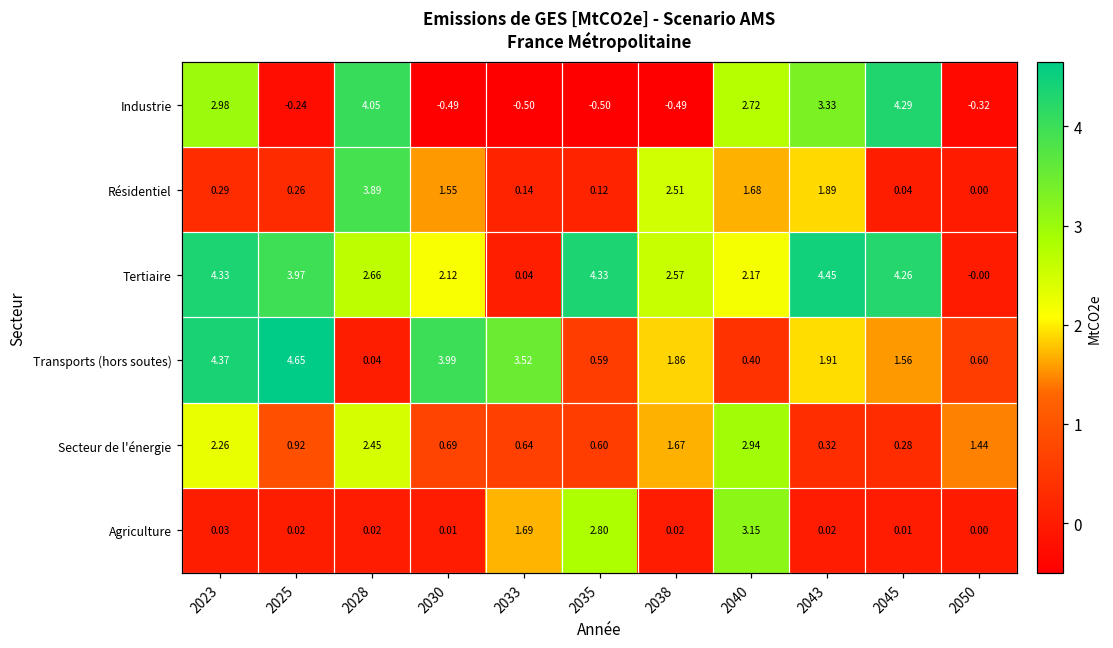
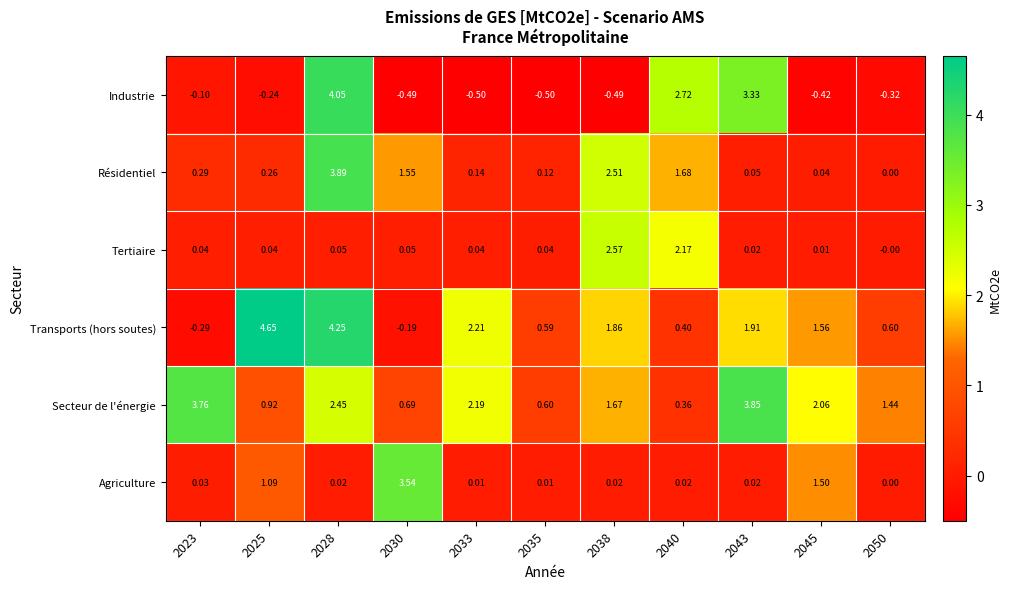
  {
    "Industrie": {
-     "2023": 2.98,
+     "2023": -0.10,
      "2025": -0.24,
      "2028": 4.05,
      "2030": -0.49,
      "2033": -0.50,
      "2035": -0.50,
      "2038": -0.49,
      "2040": 2.72,
      "2043": 3.33,
-     "2045": 4.29,
+     "2045": -0.42,
      "2050": -0.32
    },
    "Résidentiel": {
      "2023": 0.29,
      "2025": 0.26,
      "2028": 3.89,
      "2030": 1.55,
      "2033": 0.14,
      "2035": 0.12,
      "2038": 2.51,
      "2040": 1.68,
-     "2043": 1.89,
+     "2043": 0.05,
      "2045": 0.04,
      "2050": 0.00
    },
    "Tertiaire": {
-     "2023": 4.33,
-     "2025": 3.97,
-     "2028": 2.66,
-     "2030": 2.12,
+     "2023": 0.04,
+     "2025": 0.04,
+     "2028": 0.05,
+     "2030": 0.05,
      "2033": 0.04,
-     "2035": 4.33,
+     "2035": 0.04,
      "2038": 2.57,
      "2040": 2.17,
-     "2043": 4.45,
-     "2045": 4.26,
+     "2043": 0.02,
+     "2045": 0.01,
      "2050": -0.00
    },
    "Transports (hors soutes)": {
-     "2023": 4.37,
+     "2023": -0.29,
      "2025": 4.65,
-     "2028": 0.04,
-     "2030": 3.99,
-     "2033": 3.52,
+     "2028": 4.25,
+     "2030": -0.19,
+     "2033": 2.21,
      "2035": 0.59,
      "2038": 1.86,
      "2040": 0.40,
      "2043": 1.91,
      "2045": 1.56,
      "2050": 0.60
    },
    "Secteur de l'énergie": {
-     "2023": 2.26,
+     "2023": 3.76,
      "2025": 0.92,
      "2028": 2.45,
      "2030": 0.69,
-     "2033": 0.64,
+     "2033": 2.19,
      "2035": 0.60,
      "2038": 1.67,
-     "2040": 2.94,
-     "2043": 0.32,
-     "2045": 0.28,
+     "2040": 0.36,
+     "2043": 3.85,
+     "2045": 2.06,
      "2050": 1.44
    },
    "Agriculture": {
      "2023": 0.03,
-     "2025": 0.02,
+     "2025": 1.09,
      "2028": 0.02,
-     "2030": 0.01,
-     "2033": 1.69,
-     "2035": 2.80,
+     "2030": 3.54,
+     "2033": 0.01,
+     "2035": 0.01,
      "2038": 0.02,
-     "2040": 3.15,
+     "2040": 0.02,
      "2043": 0.02,
-     "2045": 0.01,
+     "2045": 1.50,
      "2050": 0.00
    }
  }
